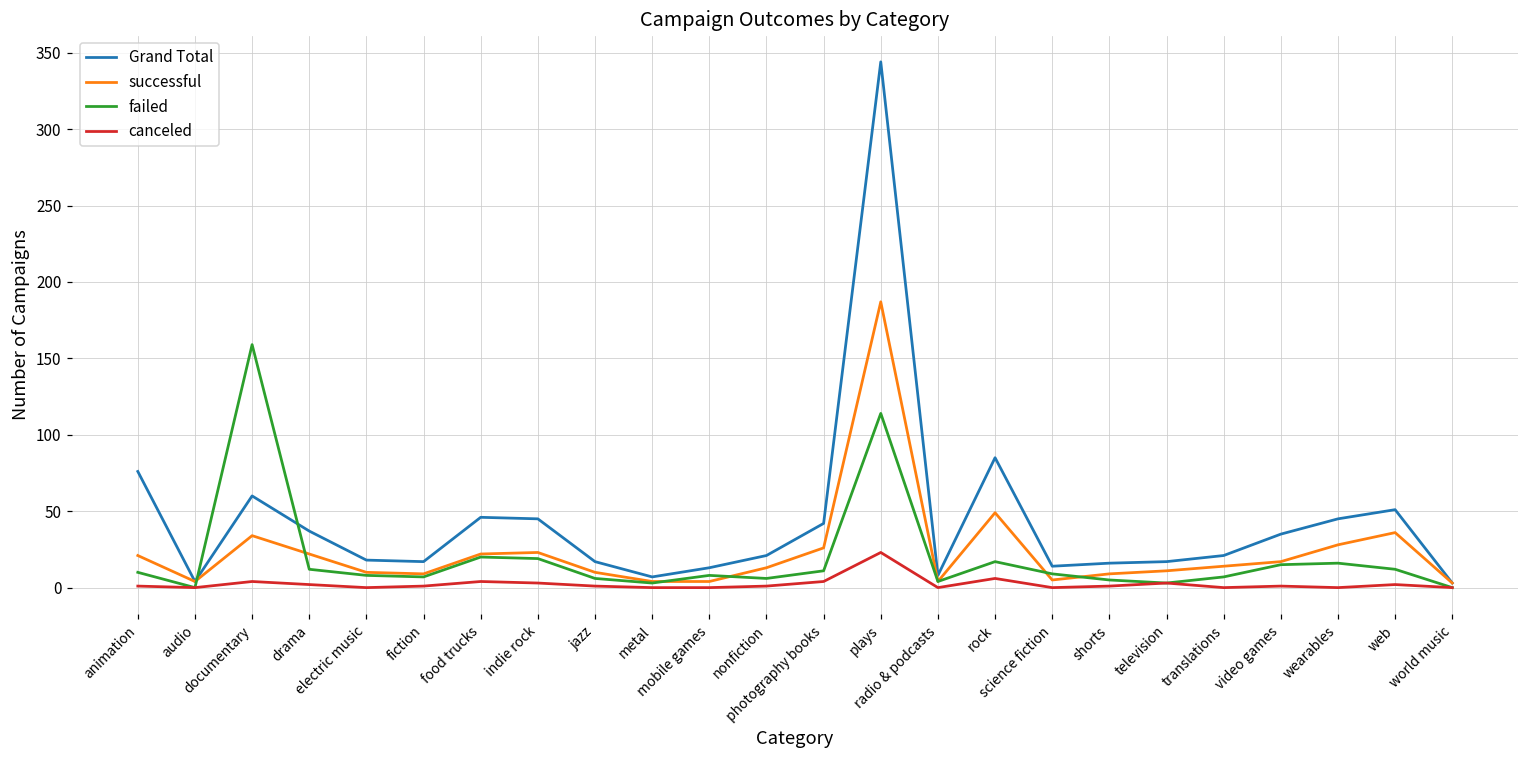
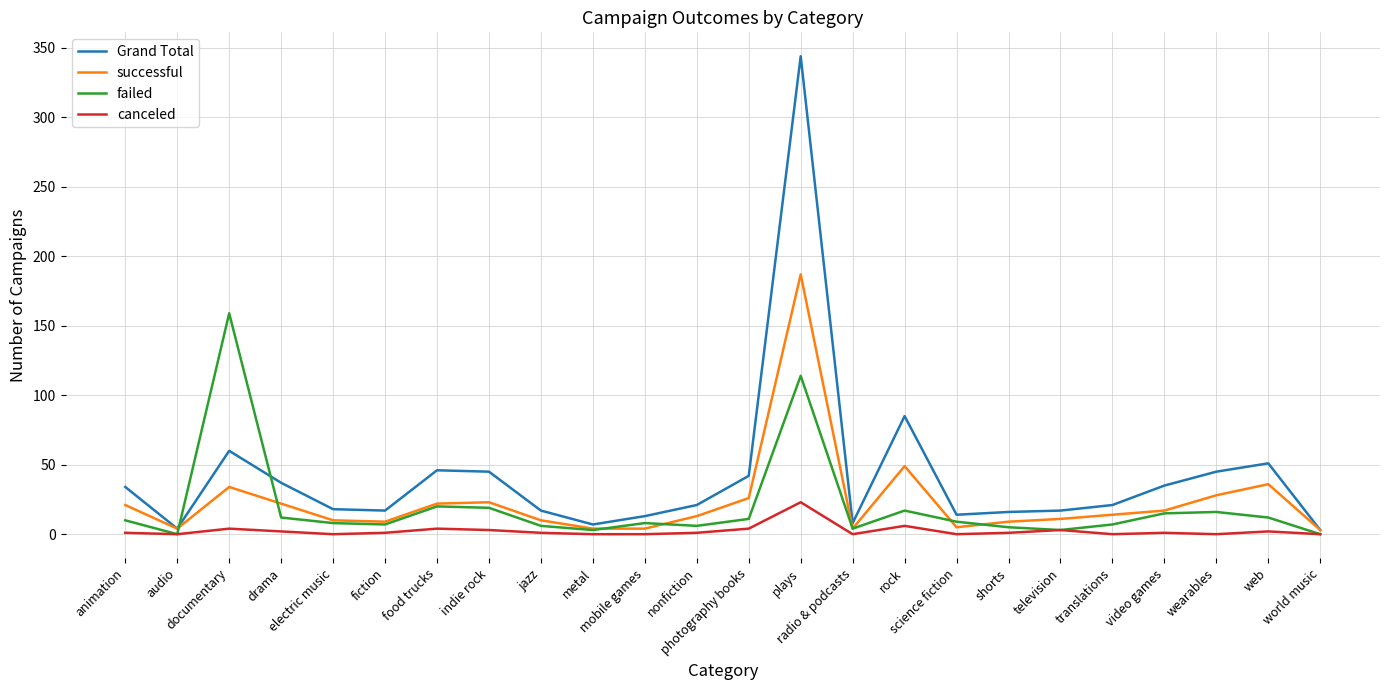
  {
    "Grand Total": {
-     "animation": 76,
+     "animation": 34,
      "documentary": 60,
      "drama": 37,
      "electric music": 18,
      "fiction": 17,
      "food trucks": 46,
      "indie rock": 45,
      "jazz": 17,
      "metal": 7,
      "mobile games": 13,
      "nonfiction": 21,
      "photography books": 42,
      "plays": 344,
      "radio & podcasts": 8,
      "rock": 85,
      "science fiction": 14,
      "shorts": 16,
      "television": 17,
      "translations": 21,
      "video games": 35,
      "wearables": 45,
      "web": 51
    },
    "successful": {
      "animation": 21,
      "documentary": 34,
      "drama": 22,
      "electric music": 10,
      "fiction": 9,
      "food trucks": 22,
      "indie rock": 23,
      "jazz": 10,
      "mobile games": 4,
      "nonfiction": 13,
      "photography books": 26,
      "plays": 187,
      "rock": 49,
      "science fiction": 5,
      "shorts": 9,
      "television": 11,
      "translations": 14,
      "video games": 17,
      "wearables": 28,
      "web": 36
    },
    "failed": {
      "animation": 10,
      "documentary": 159,
      "drama": 12,
      "electric music": 8,
      "fiction": 7,
      "food trucks": 20,
      "indie rock": 19,
      "jazz": 6,
      "mobile games": 8,
      "nonfiction": 6,
      "photography books": 11,
      "plays": 114,
      "rock": 17,
      "science fiction": 9,
      "shorts": 5,
      "translations": 7,
      "video games": 15,
      "wearables": 16,
      "web": 12
    },
    "canceled": {
      "animation": 1,
      "documentary": 4,
      "drama": 2,
      "electric music": 0,
      "fiction": 1,
      "food trucks": 4,
      "indie rock": 3,
      "jazz": 1,
      "metal": 0,
      "mobile games": 0,
      "nonfiction": 1,
      "photography books": 4,
      "plays": 23,
      "radio & podcasts": 0,
      "rock": 6,
      "science fiction": 0,
      "shorts": 1,
      "translations": 0,
      "video games": 1,
      "wearables": 0,
      "web": 2
    }
  }
